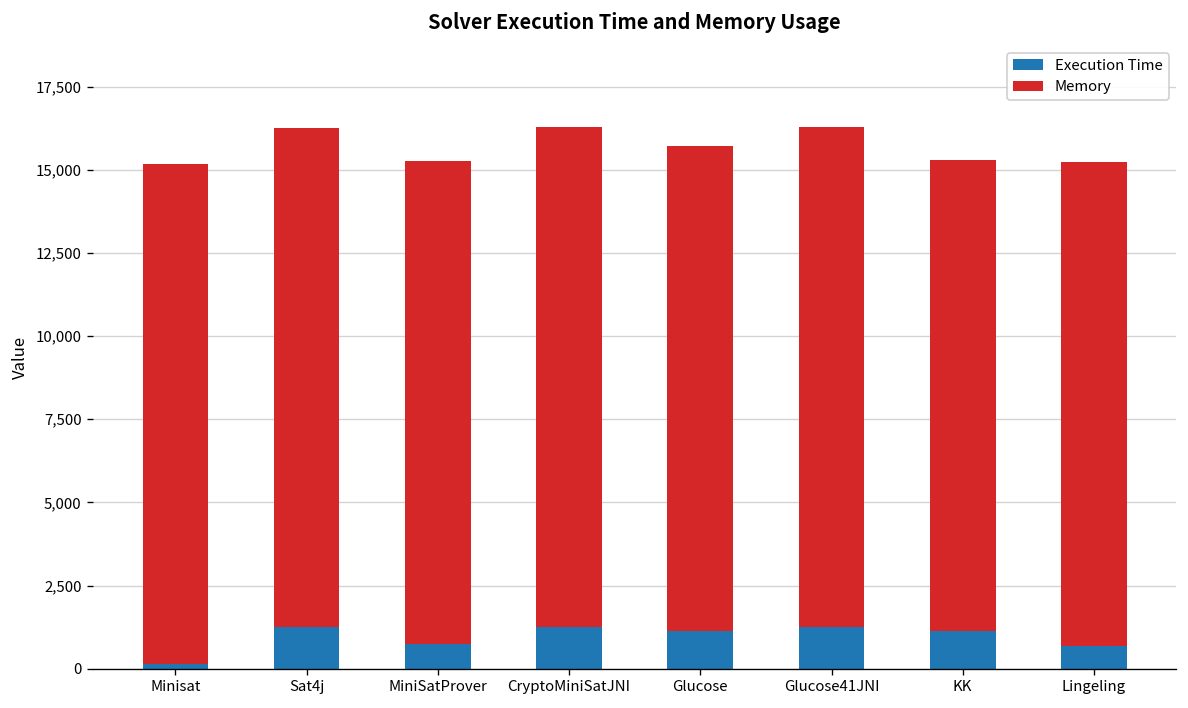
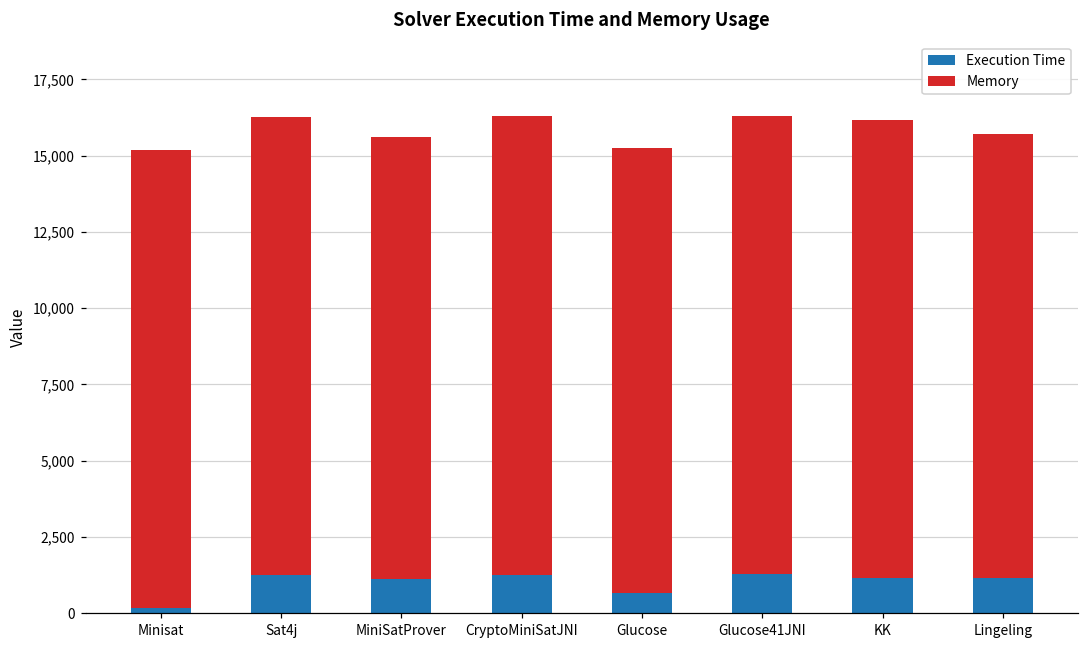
  {
    "Execution Time": {
      "Minisat": "200",
      "Sat4j": "1,200",
-     "MiniSatProver": "800",
+     "MiniSatProver": "1,100",
      "CryptoMiniSatJNI": "1,300",
-     "Glucose": "1,100",
+     "Glucose": "700",
      "Glucose41JNI": "1,300",
      "KK": "1,100",
-     "Lingeling": "700"
+     "Lingeling": "1,200"
    },
    "Memory": {
      "Minisat": "15,000",
      "Sat4j": "15,000",
      "MiniSatProver": "14,500",
      "CryptoMiniSatJNI": "15,000",
      "Glucose": "14,600",
      "Glucose41JNI": "15,000",
-     "KK": "14,200",
+     "KK": "15,000",
      "Lingeling": "14,600"
    }
  }
